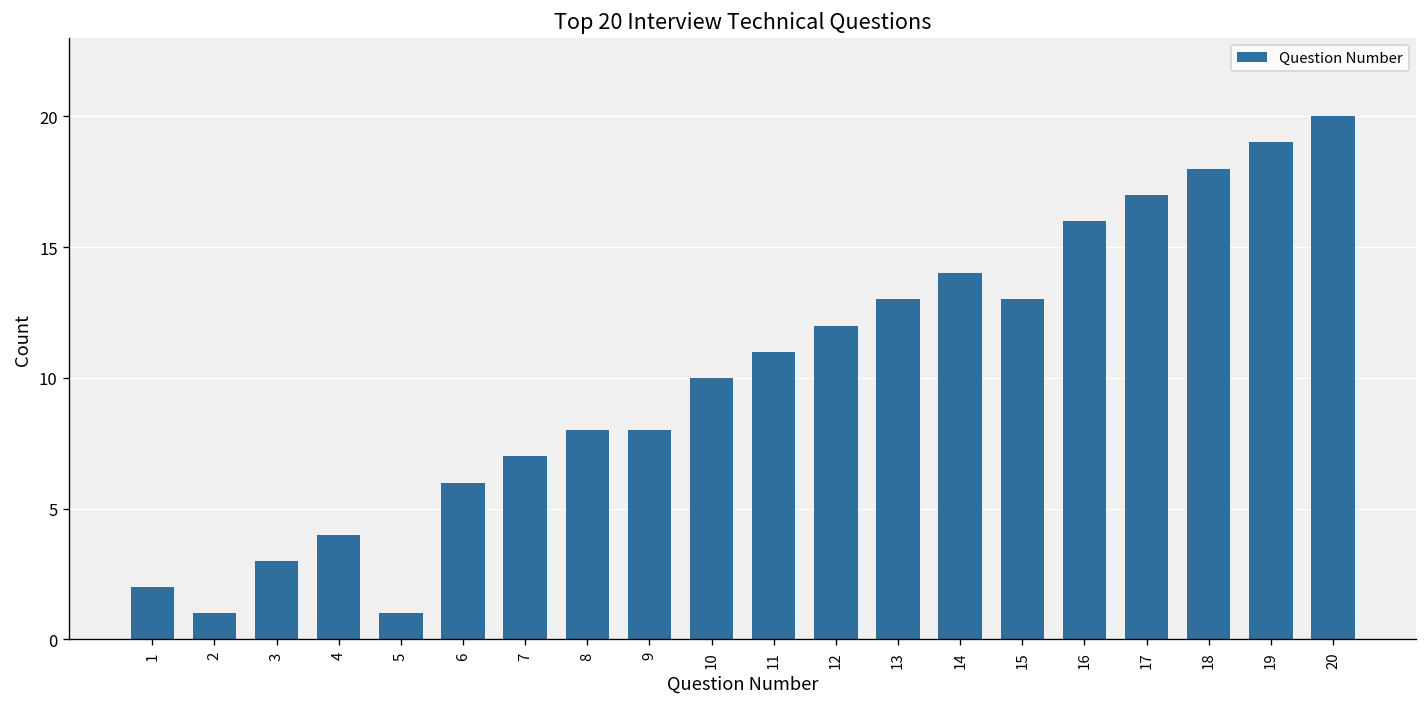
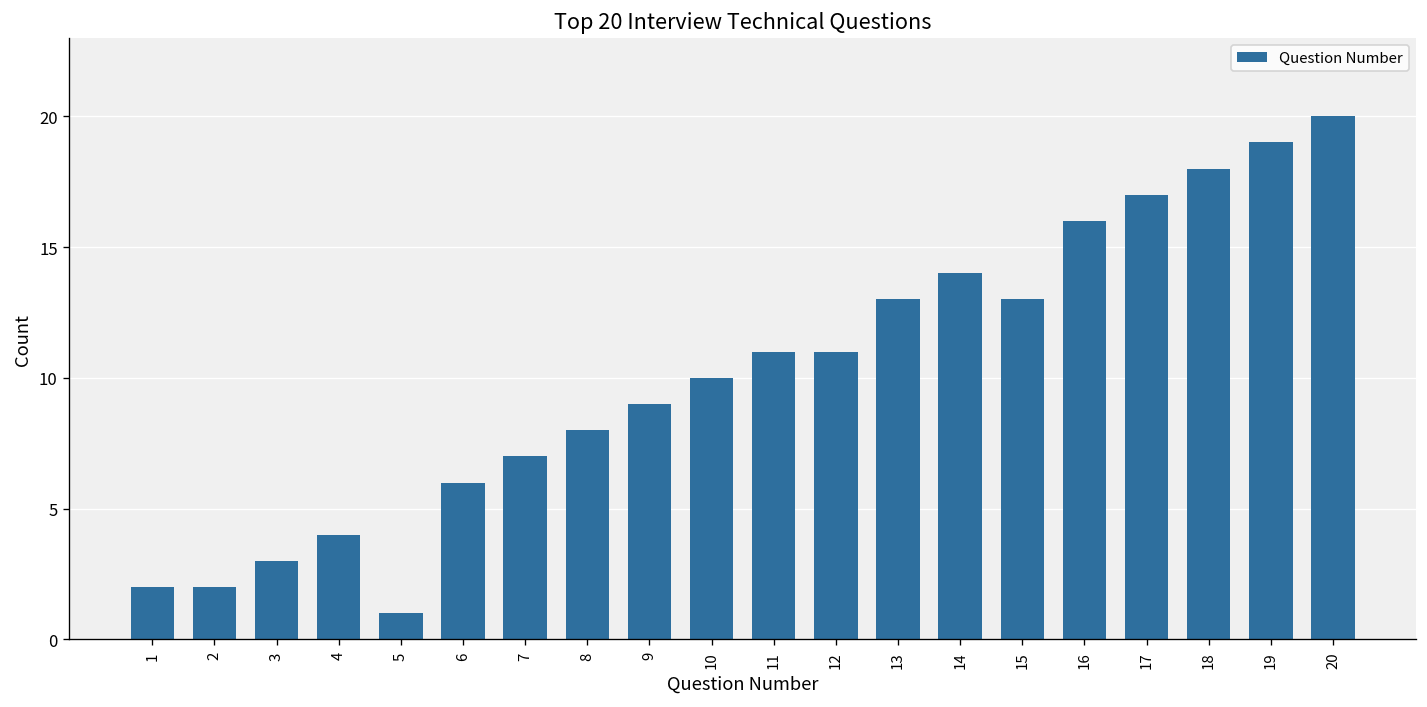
  {
    "1": 2,
-   "2": 1,
+   "2": 2,
    "3": 3,
    "4": 4,
    "5": 1,
    "6": 6,
    "7": 7,
    "8": 8,
-   "9": 8,
+   "9": 9,
    "10": 10,
    "11": 11,
-   "12": 12,
+   "12": 11,
    "13": 13,
    "14": 14,
    "15": 13,
    "16": 16,
    "17": 17,
    "18": 18,
    "19": 19,
    "20": 20
  }
